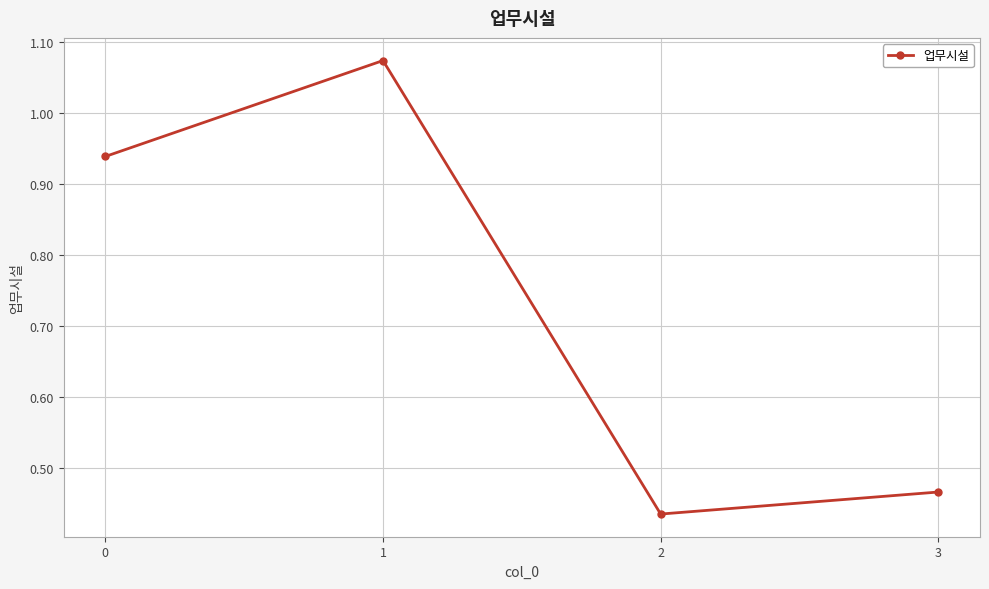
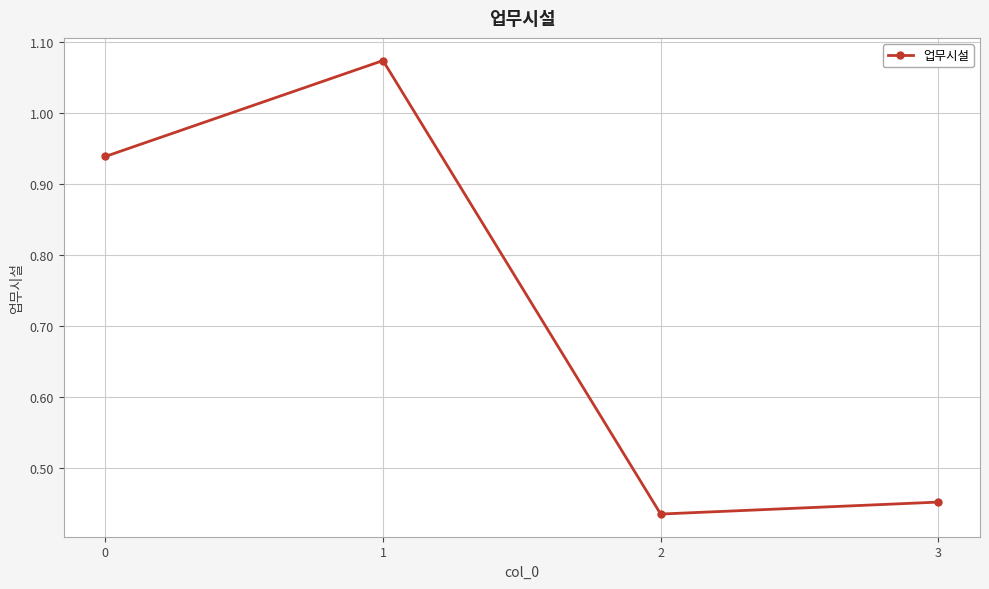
  {
    "0": 0.94,
    "1": 1.07,
    "2": 0.43,
-   "3": 0.47
+   "3": 0.45
  }
